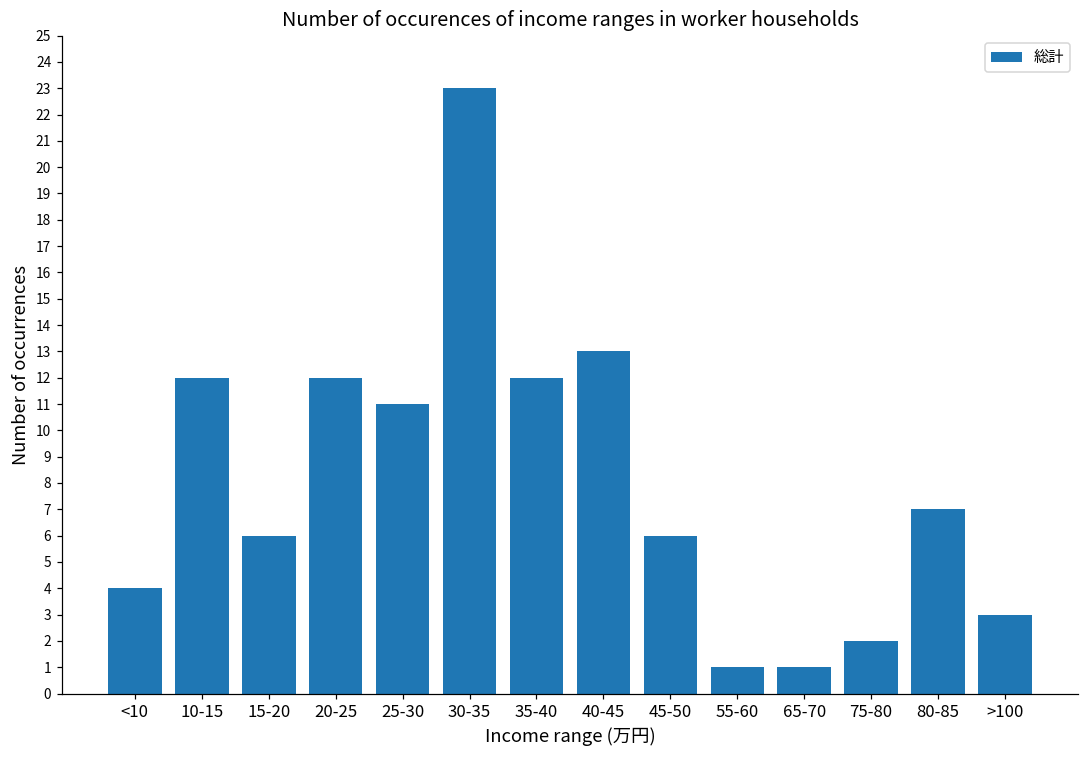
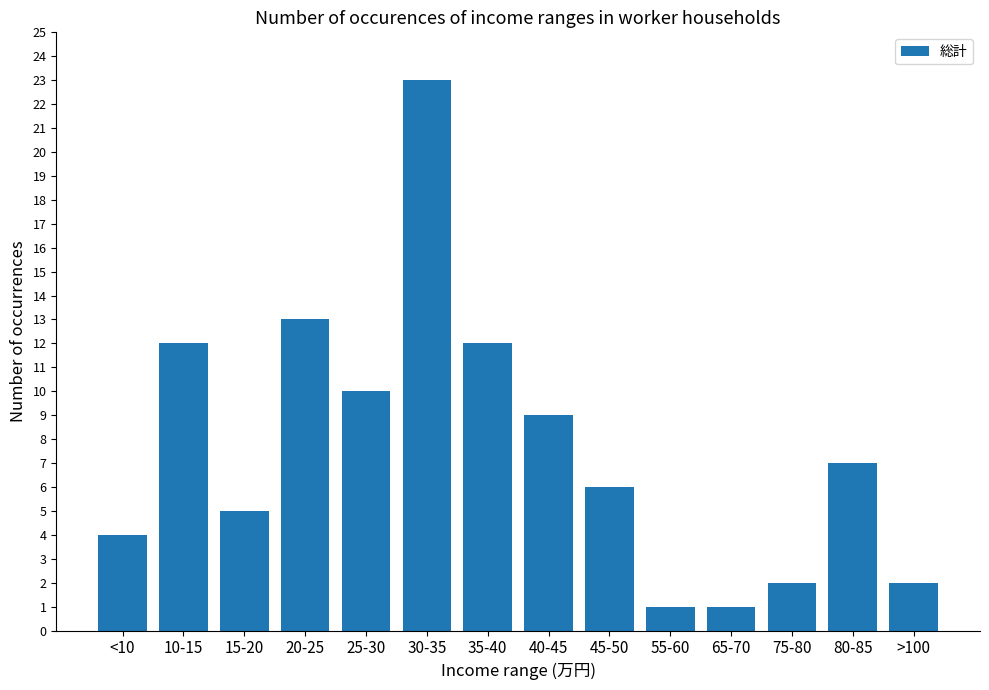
  {
    "<10": 4,
    "10-15": 12,
-   "15-20": 6,
-   "20-25": 12,
-   "25-30": 11,
+   "15-20": 5,
+   "20-25": 13,
+   "25-30": 10,
    "30-35": 23,
    "35-40": 12,
-   "40-45": 13,
+   "40-45": 9,
    "45-50": 6,
    "55-60": 1,
    "65-70": 1,
    "75-80": 2,
    "80-85": 7,
-   ">100": 3
+   ">100": 2
  }
